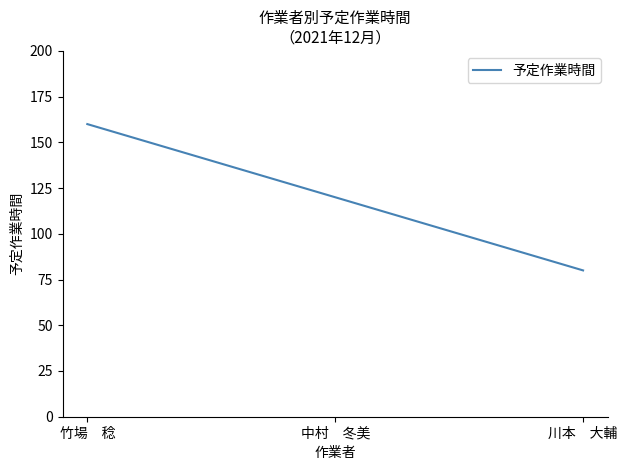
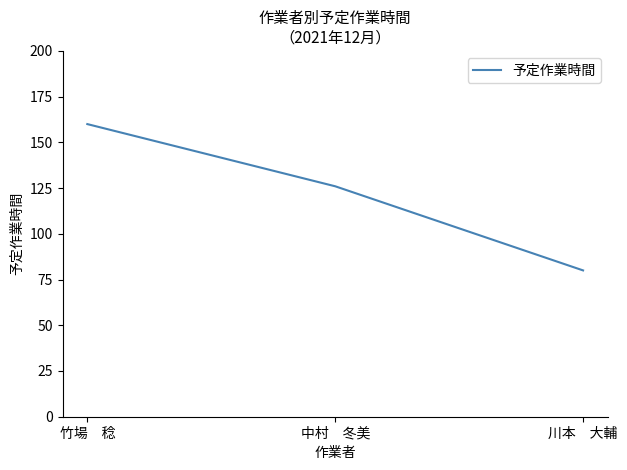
  {
    "竹場 稔": 160,
-   "中村 冬美": 120,
+   "中村 冬美": 126,
    "川本 大輔": 80
  }
